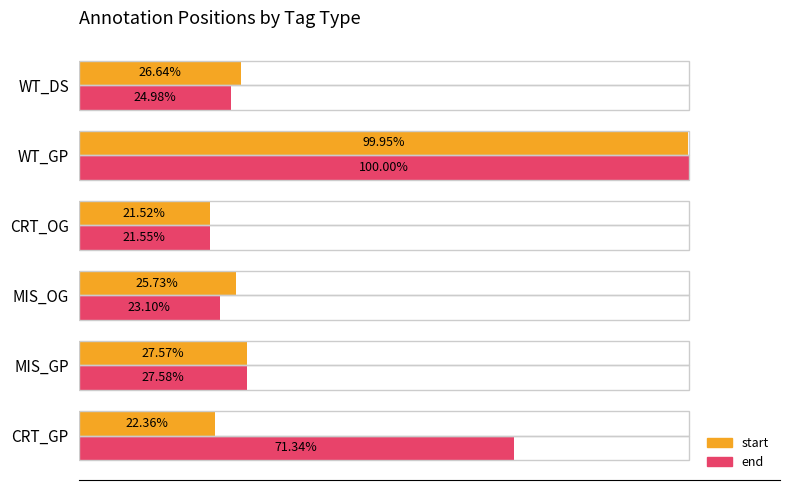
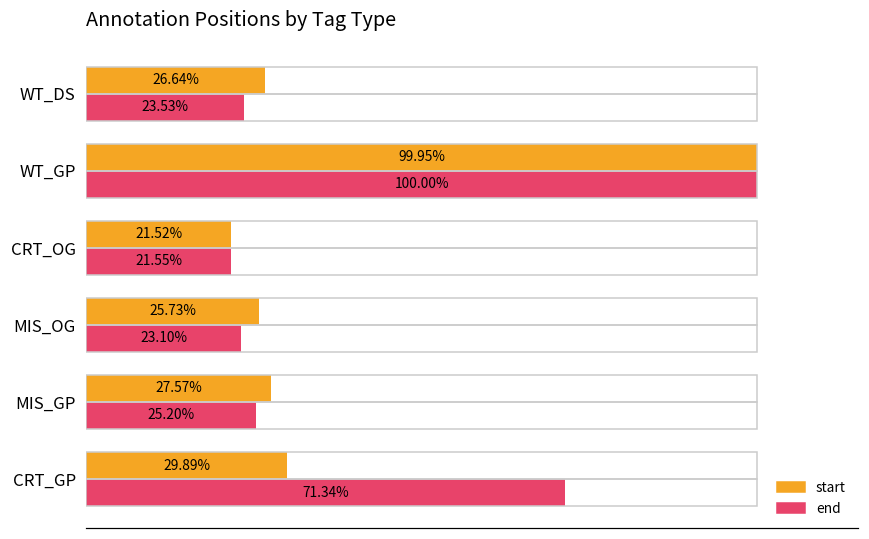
  {
    "start": {
      "WT_DS": "26.64%",
      "WT_GP": "99.95%",
      "CRT_OG": "21.52%",
      "MIS_OG": "25.73%",
      "MIS_GP": "27.57%",
-     "CRT_GP": "22.36%"
+     "CRT_GP": "29.89%"
    },
    "end": {
-     "WT_DS": "24.98%",
+     "WT_DS": "23.53%",
      "WT_GP": "100.00%",
      "CRT_OG": "21.55%",
      "MIS_OG": "23.10%",
-     "MIS_GP": "27.58%",
+     "MIS_GP": "25.20%",
      "CRT_GP": "71.34%"
    }
  }
